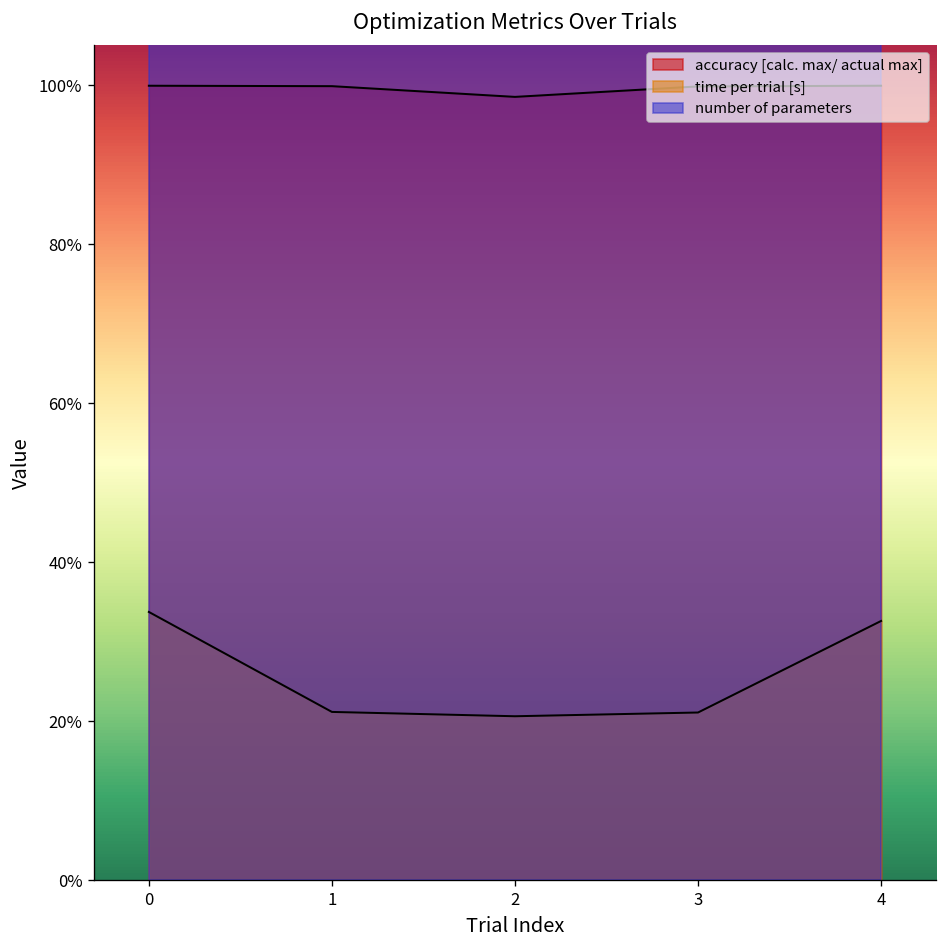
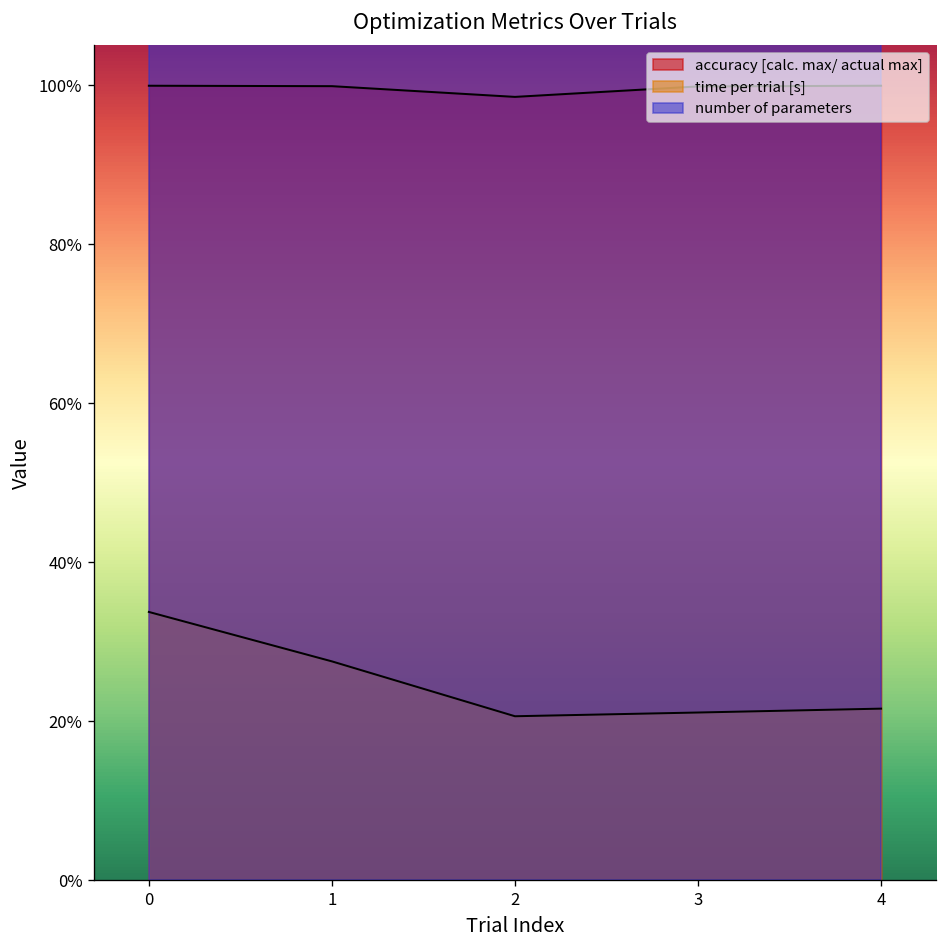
  {
    "accuracy [calc. max/ actual max]": {
      "0": "100%",
      "1": "100%",
      "2": "99%"
    },
    "time per trial [s]": {
      "0": "34%",
-     "1": "21%",
+     "1": "28%",
      "2": "21%",
      "3": "21%",
-     "4": "33%"
+     "4": "22%"
    }
  }
